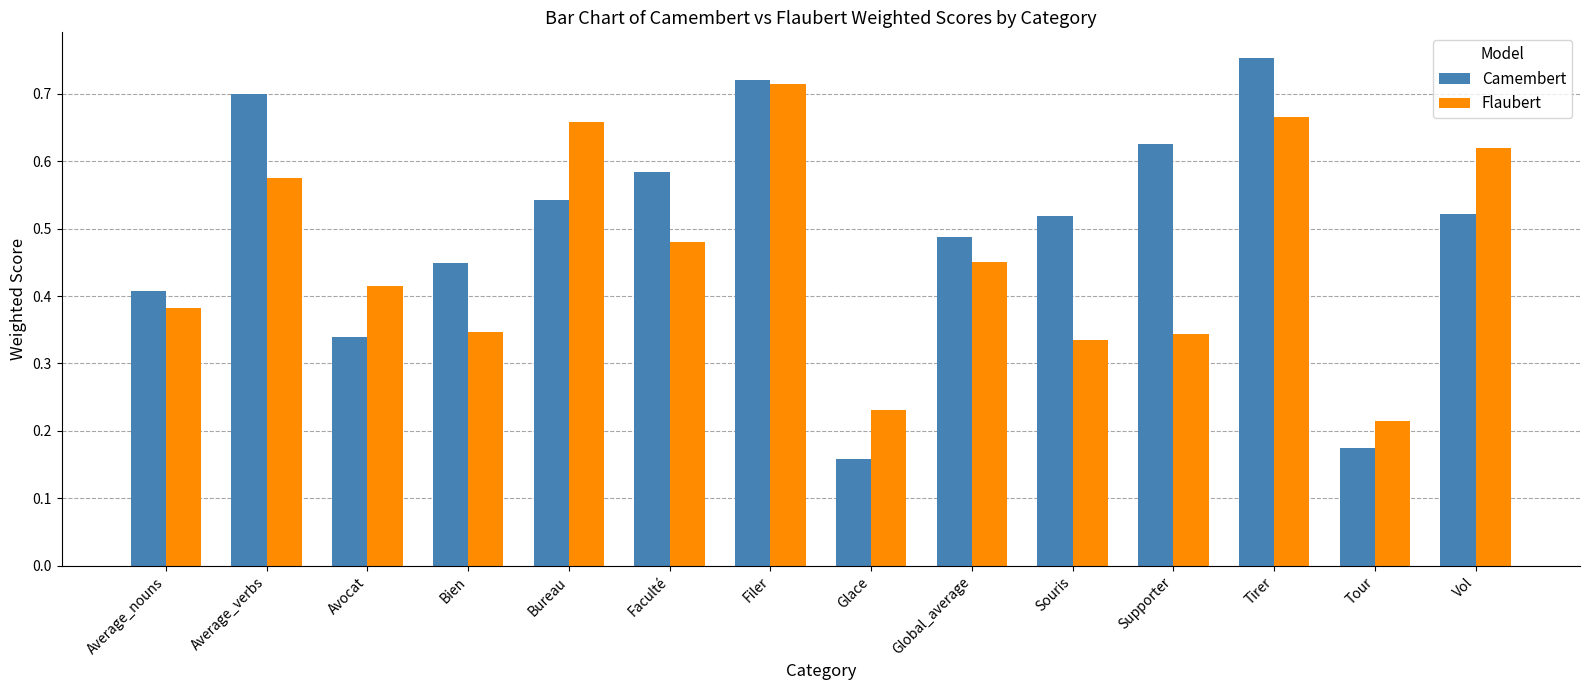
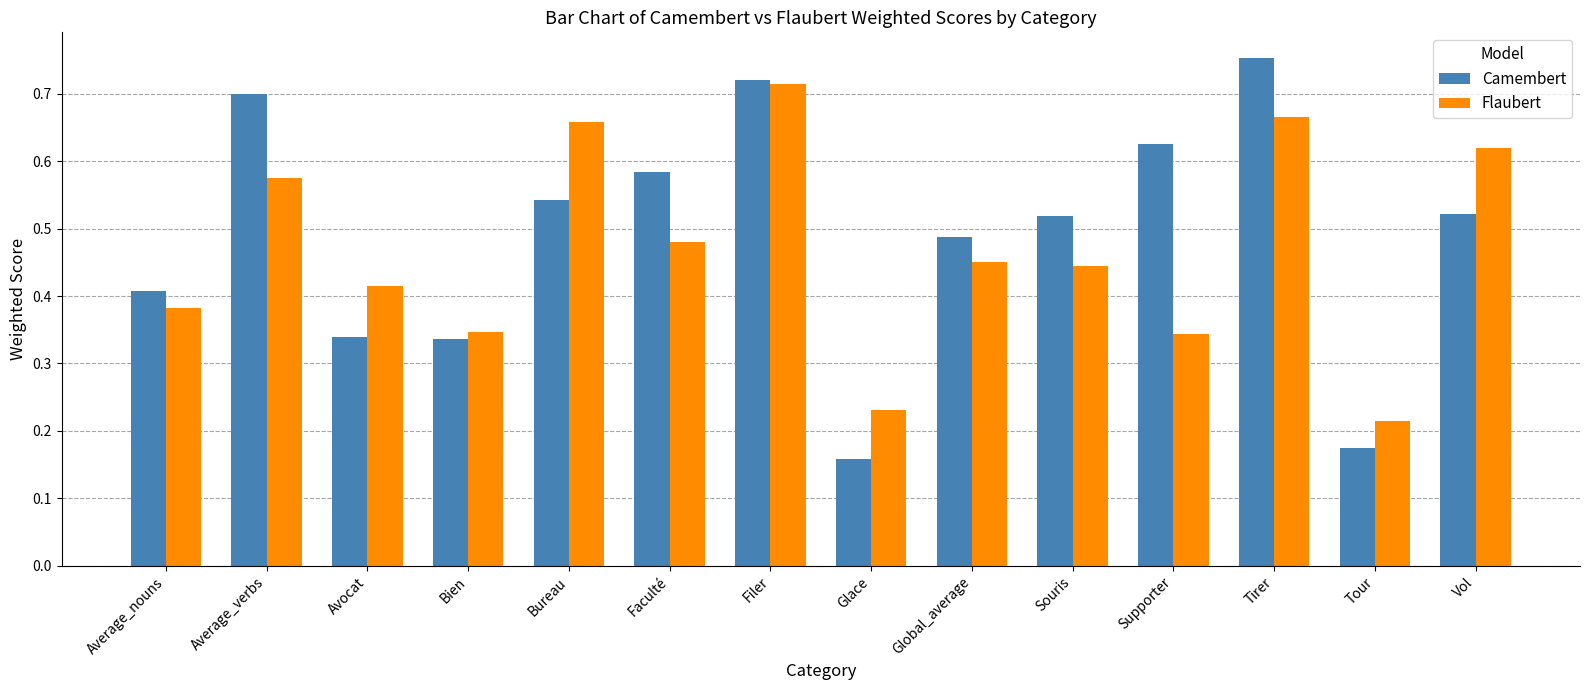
  {
    "Camembert": {
      "Average_nouns": 0.41,
      "Average_verbs": 0.70,
      "Avocat": 0.34,
-     "Bien": 0.45,
+     "Bien": 0.34,
      "Bureau": 0.54,
      "Faculté": 0.58,
      "Filer": 0.72,
      "Glace": 0.16,
      "Global_average": 0.49,
      "Souris": 0.52,
      "Supporter": 0.62,
      "Tirer": 0.75,
      "Tour": 0.18,
      "Vol": 0.52
    },
    "Flaubert": {
      "Average_nouns": 0.38,
      "Average_verbs": 0.57,
      "Avocat": 0.42,
      "Bien": 0.35,
      "Bureau": 0.66,
      "Faculté": 0.48,
      "Filer": 0.71,
      "Glace": 0.23,
      "Global_average": 0.45,
-     "Souris": 0.33,
+     "Souris": 0.45,
      "Supporter": 0.34,
      "Tirer": 0.67,
      "Tour": 0.21,
      "Vol": 0.62
    }
  }
